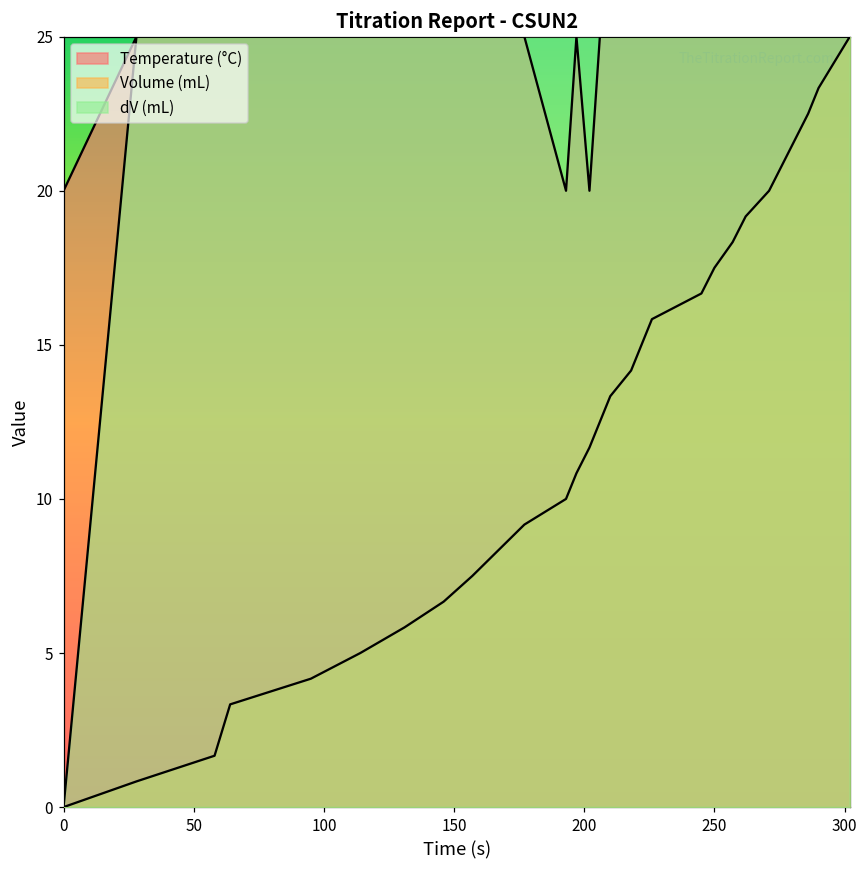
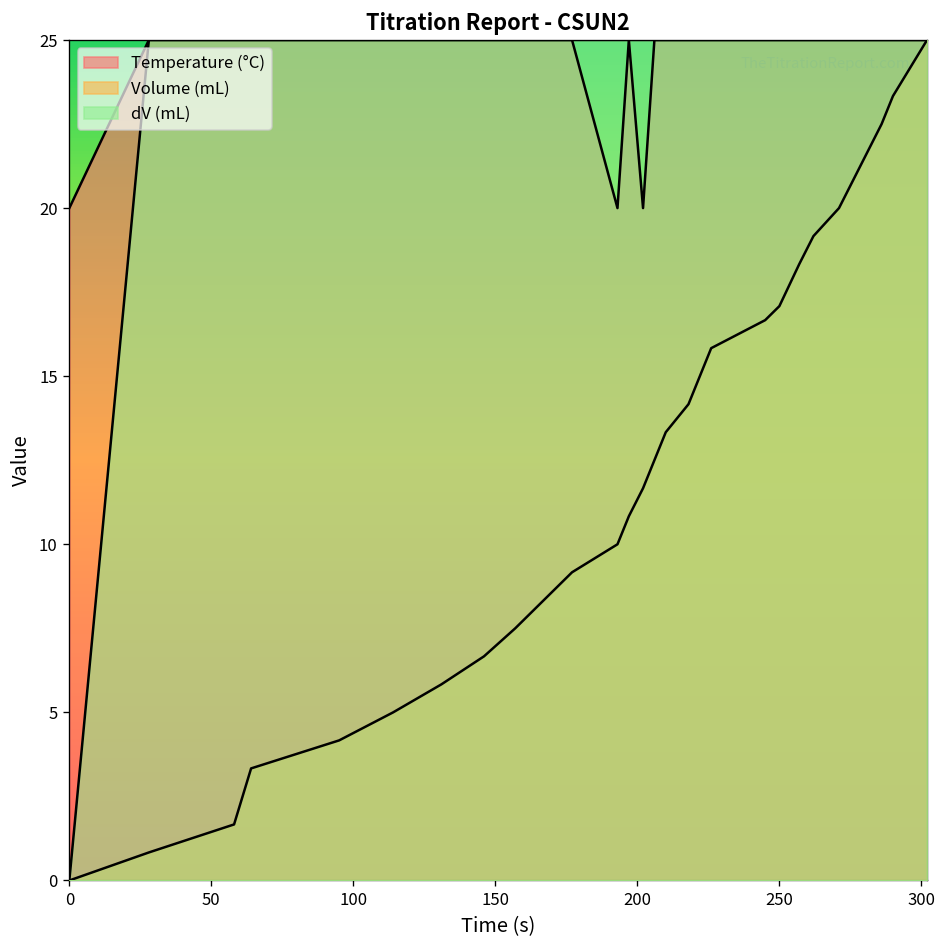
  {
    "Temperature (°C)": {
      "0": 20.0
    },
    "Volume (mL)": {
-     "250": 17.5
+     "250": 17.1
    }
  }
